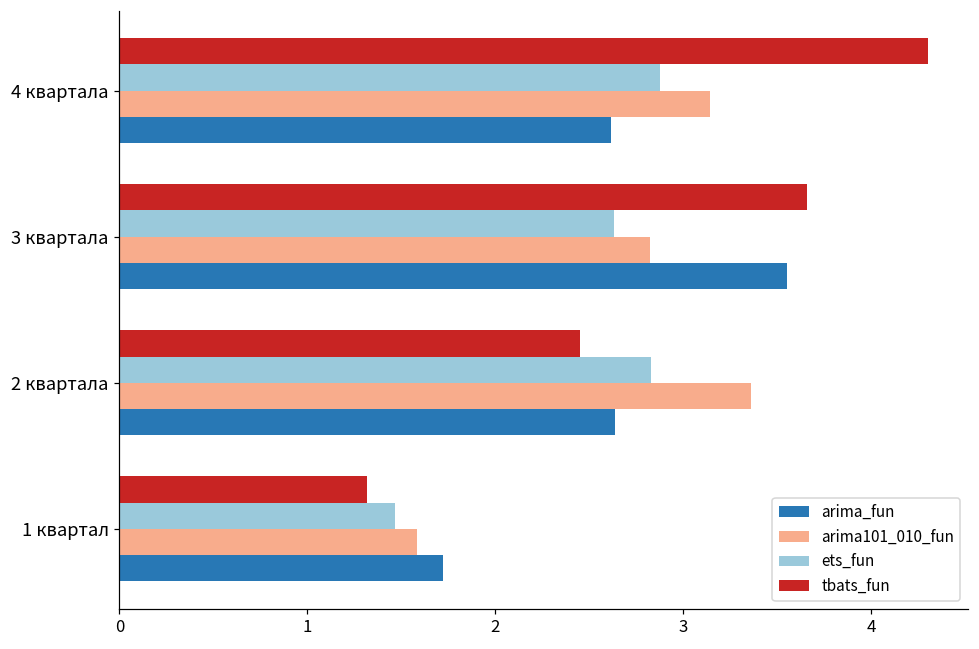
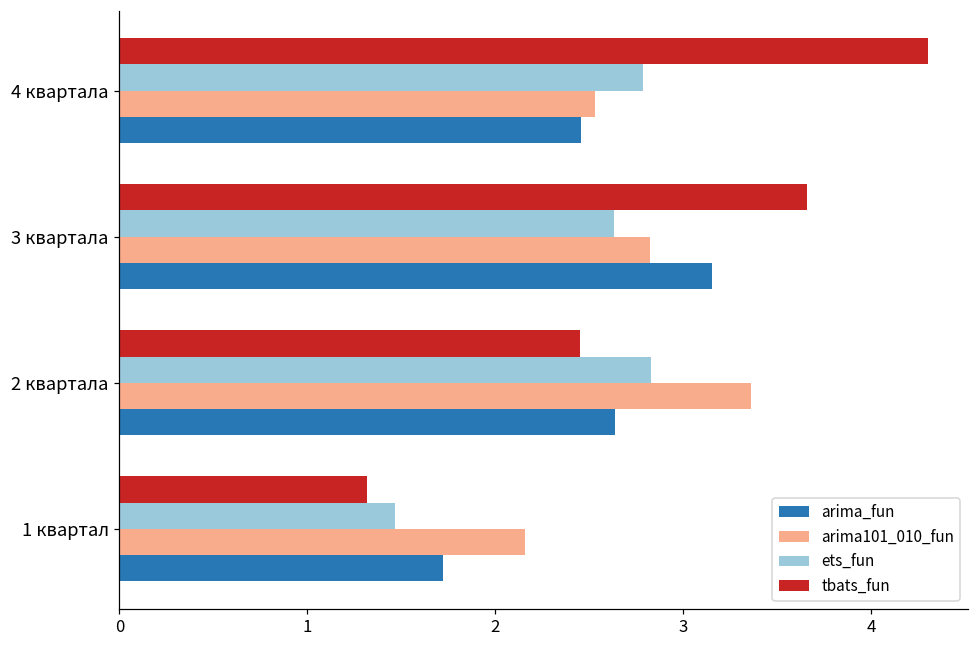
  {
    "arima_fun": {
-     "4 квартала": 2.62,
-     "3 квартала": 3.55,
+     "4 квартала": 2.45,
+     "3 квартала": 3.15,
      "2 квартала": 2.64,
      "1 квартал": 1.72
    },
    "arima101_010_fun": {
-     "4 квартала": 3.14,
+     "4 квартала": 2.53,
      "3 квартала": 2.82,
      "2 квартала": 3.36,
-     "1 квартал": 1.59
+     "1 квартал": 2.16
    },
    "ets_fun": {
-     "4 квартала": 2.87,
+     "4 квартала": 2.78,
      "3 квартала": 2.63,
      "2 квартала": 2.83,
      "1 квартал": 1.47
    },
    "tbats_fun": {
      "4 квартала": 4.30,
      "3 квартала": 3.66,
      "2 квартала": 2.45,
      "1 квартал": 1.32
    }
  }
